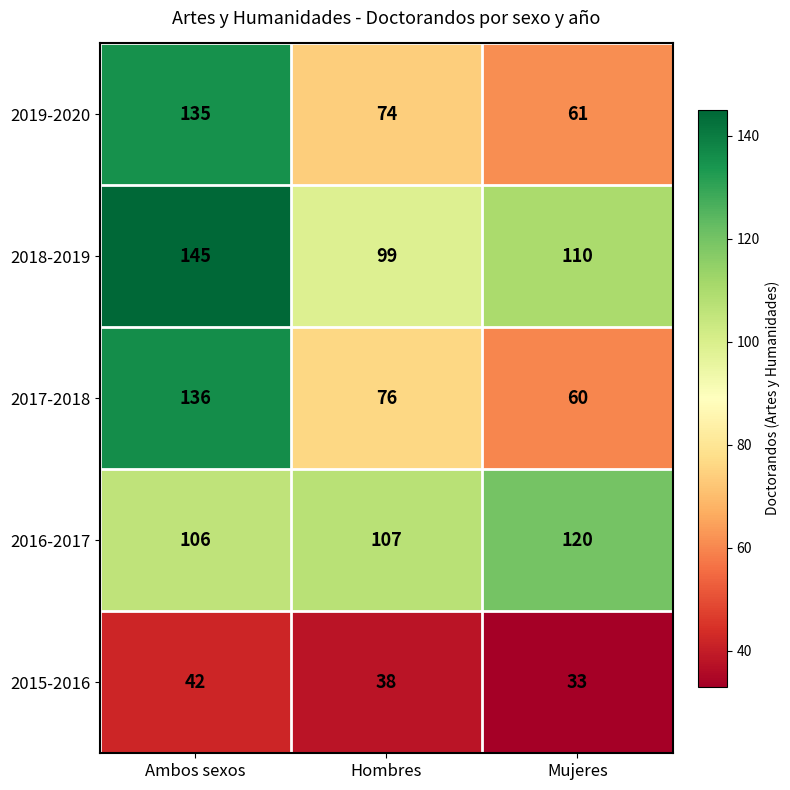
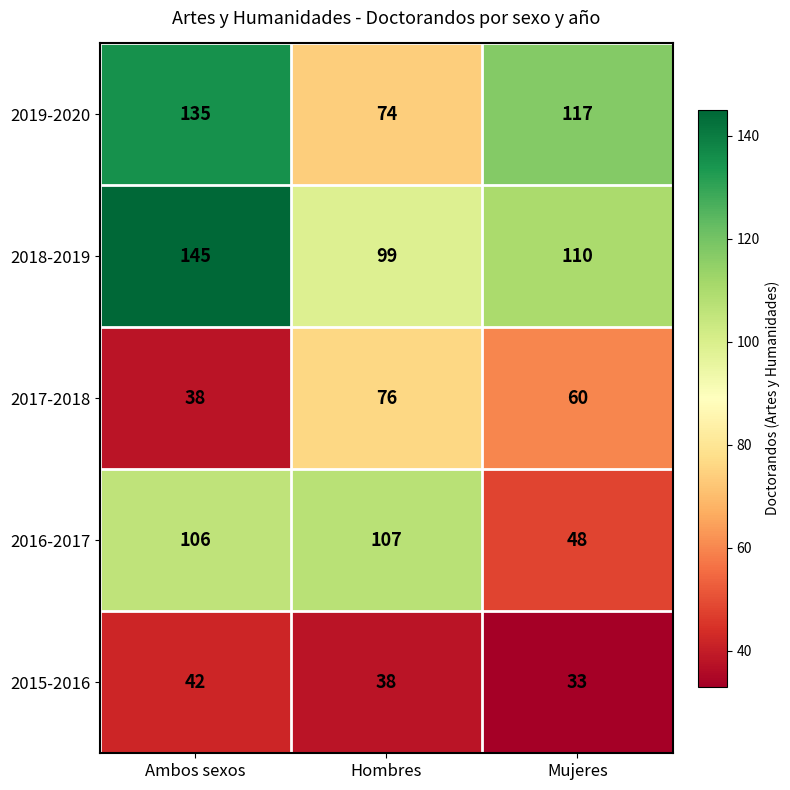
  {
    "2019-2020": {
      "Ambos sexos": 135,
      "Hombres": 74,
-     "Mujeres": 61
+     "Mujeres": 117
    },
    "2018-2019": {
      "Ambos sexos": 145,
      "Hombres": 99,
      "Mujeres": 110
    },
    "2017-2018": {
-     "Ambos sexos": 136,
+     "Ambos sexos": 38,
      "Hombres": 76,
      "Mujeres": 60
    },
    "2016-2017": {
      "Ambos sexos": 106,
      "Hombres": 107,
-     "Mujeres": 120
+     "Mujeres": 48
    },
    "2015-2016": {
      "Ambos sexos": 42,
      "Hombres": 38,
      "Mujeres": 33
    }
  }
